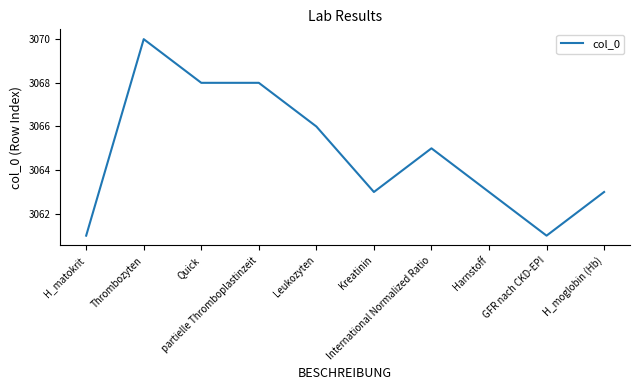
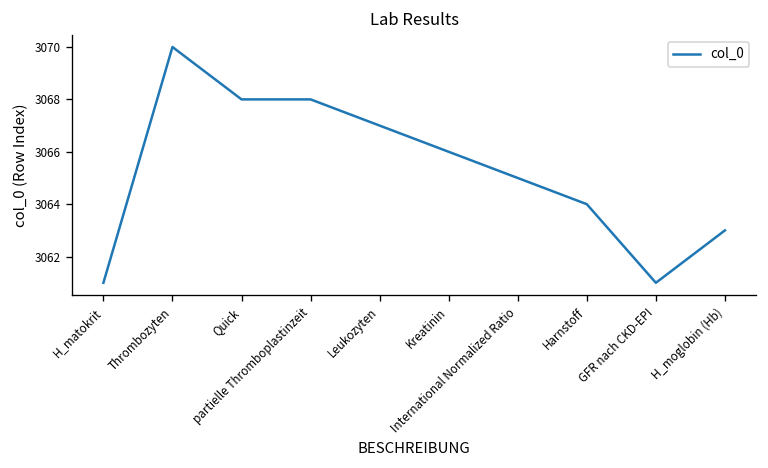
  {
    "H_matokrit": 3061,
    "Thrombozyten": 3070,
    "Quick": 3068,
    "partielle Thromboplastinzeit": 3068,
-   "Leukozyten": 3066,
-   "Kreatinin": 3063,
+   "Leukozyten": 3067,
+   "Kreatinin": 3066,
    "International Normalized Ratio": 3065,
-   "Harnstoff": 3063,
+   "Harnstoff": 3064,
    "GFR nach CKD-EPI": 3061,
    "H_moglobin (Hb)": 3063
  }
